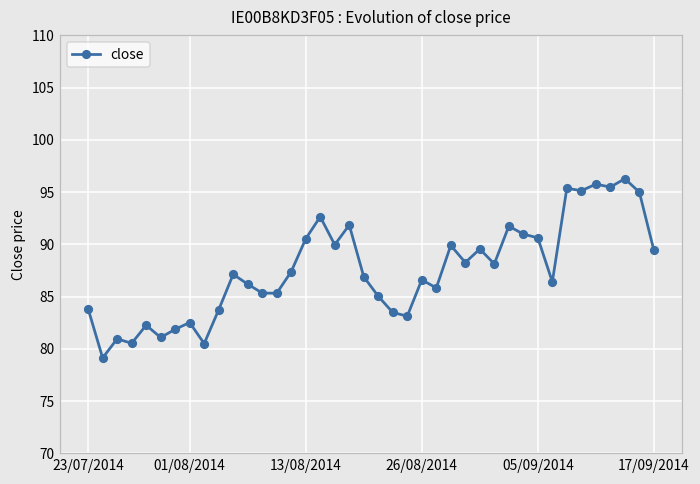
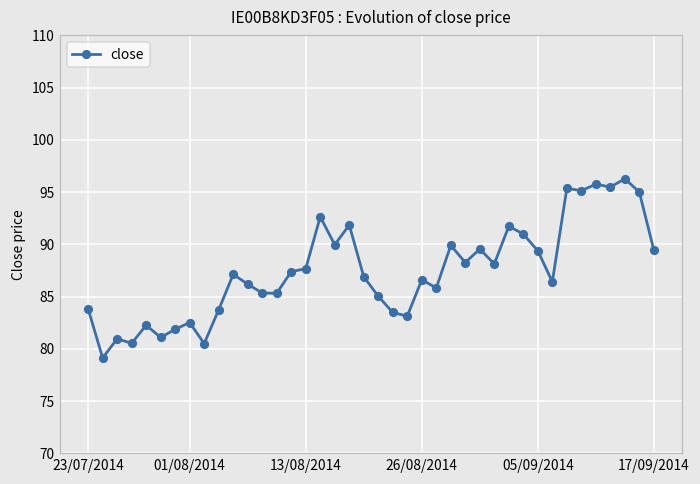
  {
    "23/07/2014": 84,
    "01/08/2014": 83,
-   "13/08/2014": 91,
+   "13/08/2014": 88,
    "26/08/2014": 87,
-   "05/09/2014": 91,
+   "05/09/2014": 89,
    "17/09/2014": 89
  }
